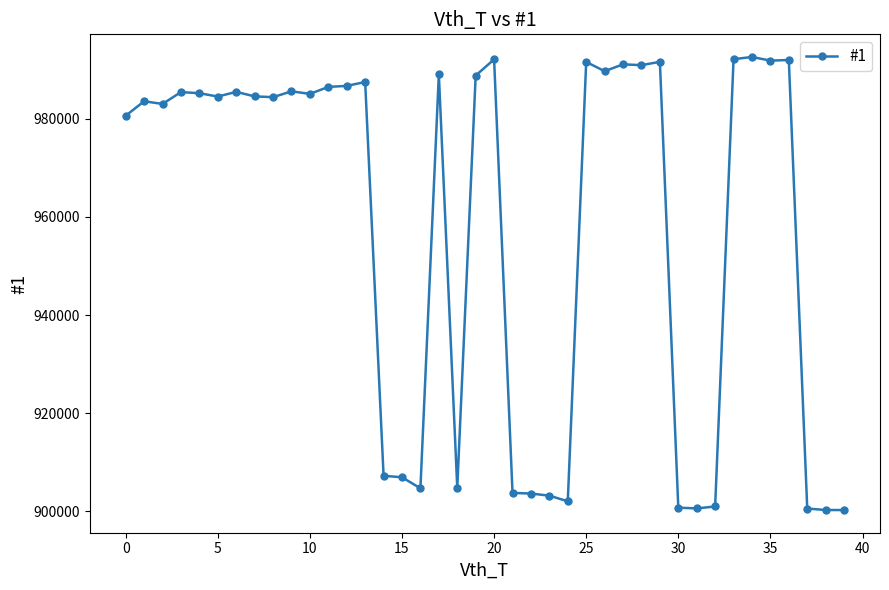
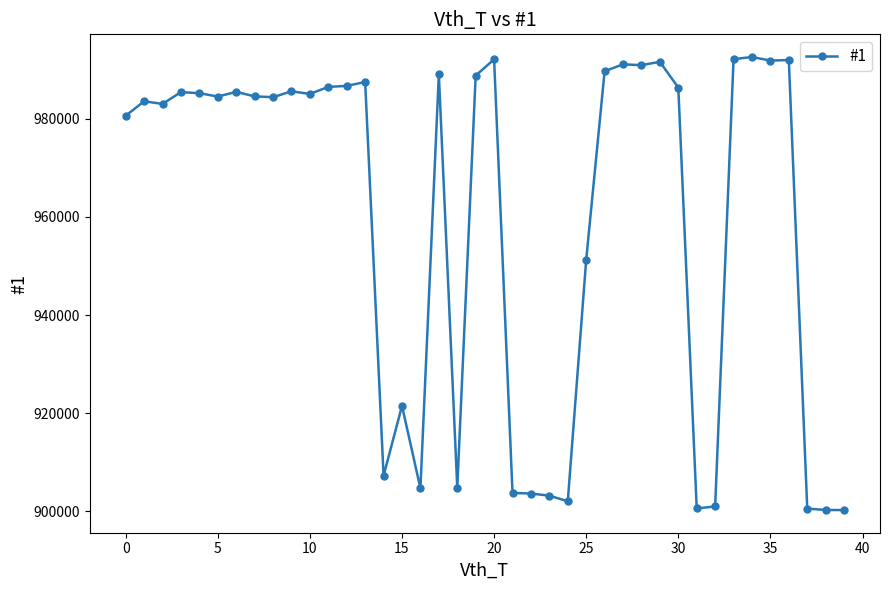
  {
    "0": 981000,
    "5": 985000,
    "10": 985000,
-   "15": 907000,
+   "15": 922000,
    "20": 992000,
-   "25": 992000,
-   "30": 901000,
+   "25": 951000,
+   "30": 986000,
    "35": 992000
  }
